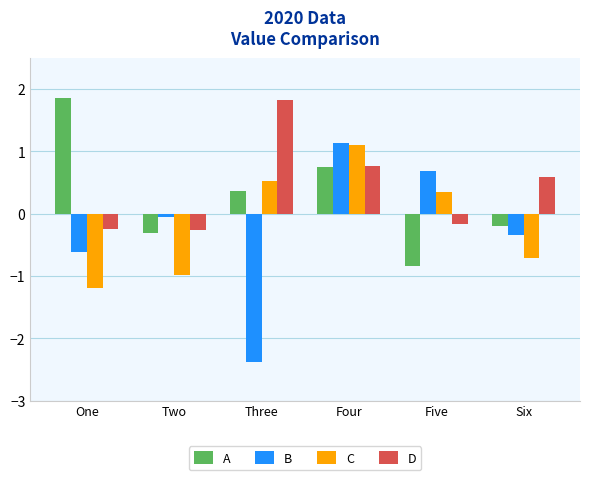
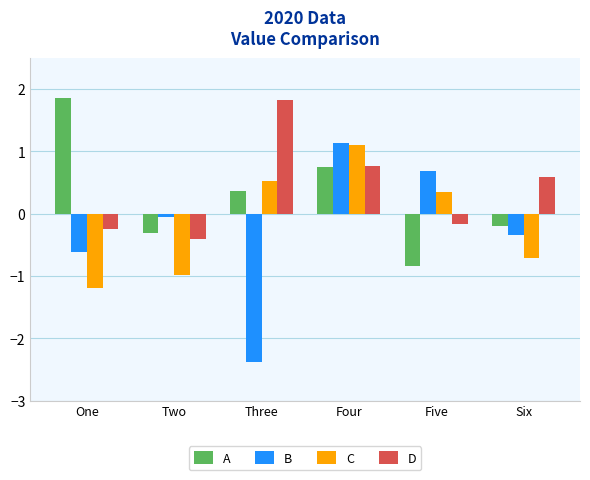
  {
    "A": {
      "One": 1.9,
      "Two": -0.3,
      "Three": 0.4,
      "Four": 0.8,
      "Five": -0.8,
      "Six": -0.2
    },
    "B": {
      "One": -0.6,
      "Two": 0.0,
      "Three": -2.4,
      "Four": 1.1,
      "Five": 0.7,
      "Six": -0.3
    },
    "C": {
      "One": -1.2,
      "Two": -1.0,
      "Three": 0.5,
      "Four": 1.1,
      "Five": 0.4,
      "Six": -0.7
    },
    "D": {
      "One": -0.2,
-     "Two": -0.3,
+     "Two": -0.4,
      "Three": 1.8,
      "Four": 0.8,
      "Five": -0.2,
      "Six": 0.6
    }
  }
